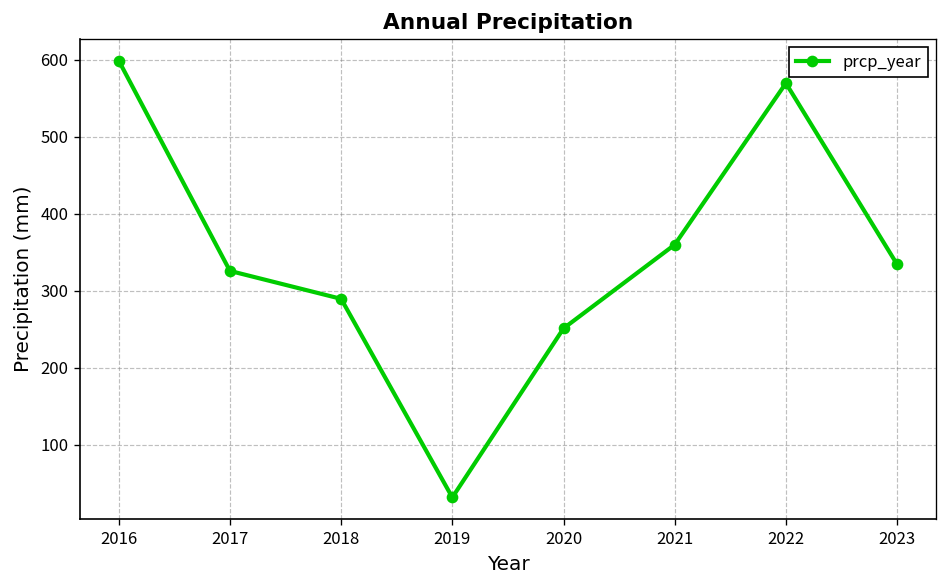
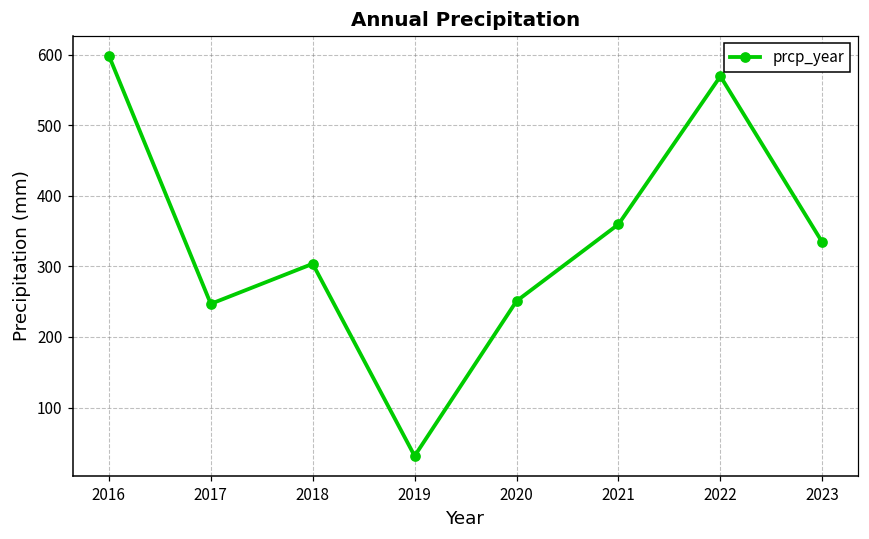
  {
    "2016": 600,
-   "2017": 330,
-   "2018": 290,
+   "2017": 250,
+   "2018": 300,
    "2019": 30,
    "2020": 250,
    "2021": 360,
    "2022": 570,
    "2023": 330
  }
